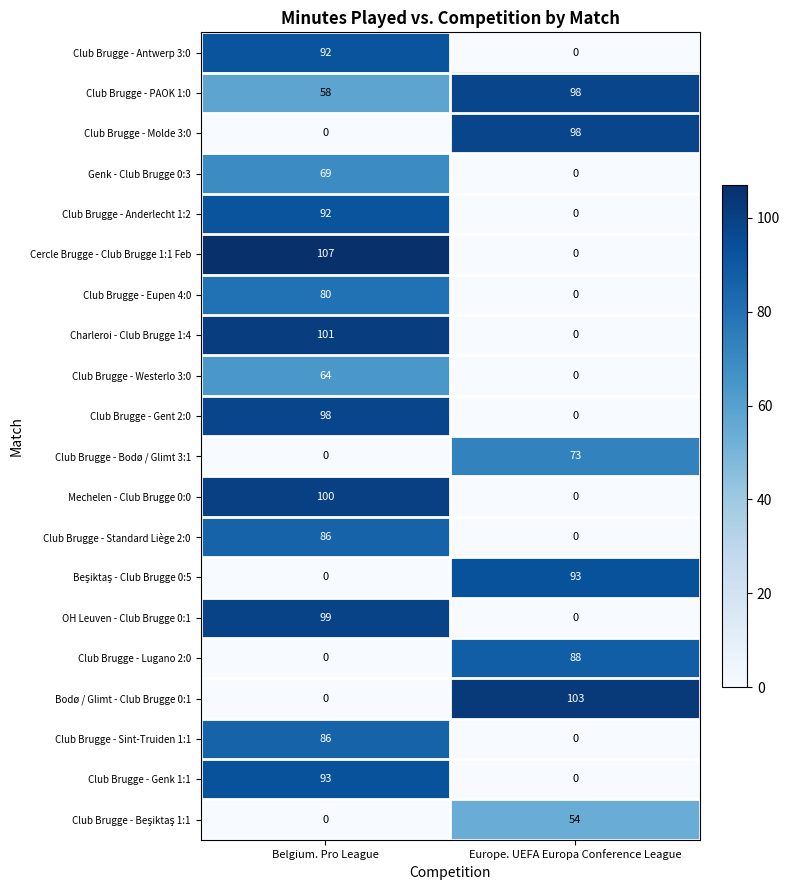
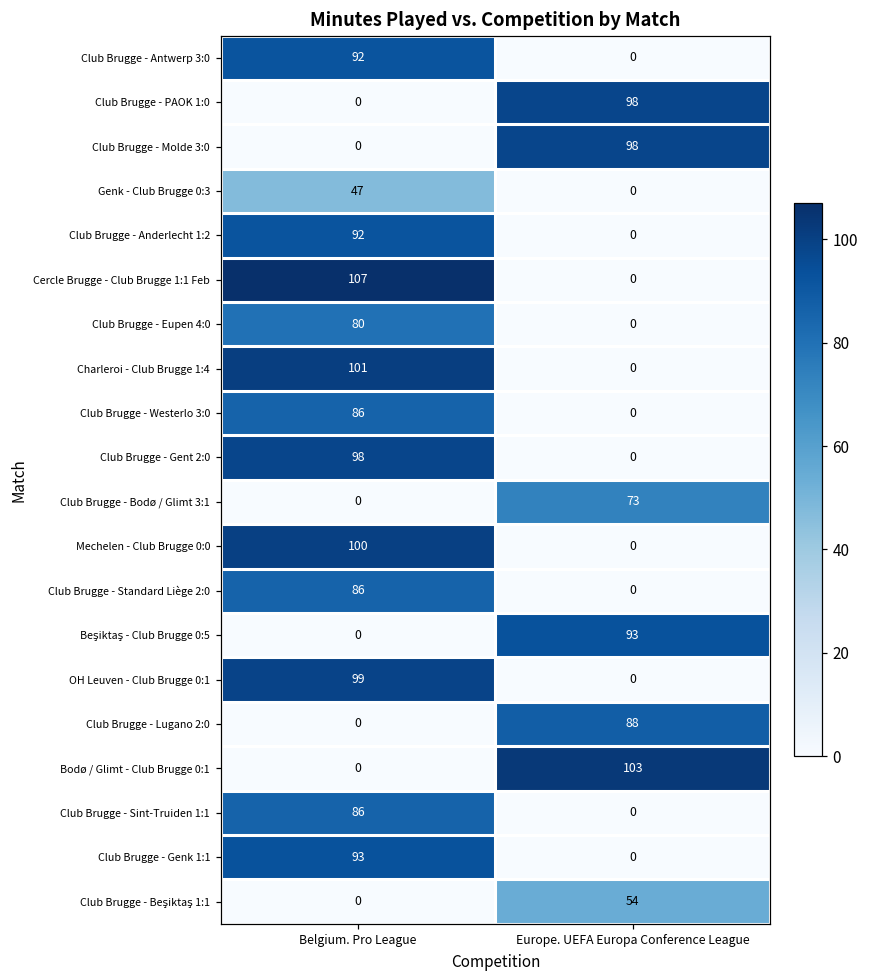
  {
    "Club Brugge - Antwerp 3:0": {
      "Belgium. Pro League": 92,
      "Europe. UEFA Europa Conference League": 0
    },
    "Club Brugge - PAOK 1:0": {
-     "Belgium. Pro League": 58,
+     "Belgium. Pro League": 0,
      "Europe. UEFA Europa Conference League": 98
    },
    "Club Brugge - Molde 3:0": {
      "Belgium. Pro League": 0,
      "Europe. UEFA Europa Conference League": 98
    },
    "Genk - Club Brugge 0:3": {
-     "Belgium. Pro League": 69,
+     "Belgium. Pro League": 47,
      "Europe. UEFA Europa Conference League": 0
    },
    "Club Brugge - Anderlecht 1:2": {
      "Belgium. Pro League": 92,
      "Europe. UEFA Europa Conference League": 0
    },
    "Cercle Brugge - Club Brugge 1:1 Feb": {
      "Belgium. Pro League": 107,
      "Europe. UEFA Europa Conference League": 0
    },
    "Club Brugge - Eupen 4:0": {
      "Belgium. Pro League": 80,
      "Europe. UEFA Europa Conference League": 0
    },
    "Charleroi - Club Brugge 1:4": {
      "Belgium. Pro League": 101,
      "Europe. UEFA Europa Conference League": 0
    },
    "Club Brugge - Westerlo 3:0": {
-     "Belgium. Pro League": 64,
+     "Belgium. Pro League": 86,
      "Europe. UEFA Europa Conference League": 0
    },
    "Club Brugge - Gent 2:0": {
      "Belgium. Pro League": 98,
      "Europe. UEFA Europa Conference League": 0
    },
    "Club Brugge - Bodø / Glimt 3:1": {
      "Belgium. Pro League": 0,
      "Europe. UEFA Europa Conference League": 73
    },
    "Mechelen - Club Brugge 0:0": {
      "Belgium. Pro League": 100,
      "Europe. UEFA Europa Conference League": 0
    },
    "Club Brugge - Standard Liège 2:0": {
      "Belgium. Pro League": 86,
      "Europe. UEFA Europa Conference League": 0
    },
    "Beşiktaş - Club Brugge 0:5": {
      "Belgium. Pro League": 0,
      "Europe. UEFA Europa Conference League": 93
    },
    "OH Leuven - Club Brugge 0:1": {
      "Belgium. Pro League": 99,
      "Europe. UEFA Europa Conference League": 0
    },
    "Club Brugge - Lugano 2:0": {
      "Belgium. Pro League": 0,
      "Europe. UEFA Europa Conference League": 88
    },
    "Bodø / Glimt - Club Brugge 0:1": {
      "Belgium. Pro League": 0,
      "Europe. UEFA Europa Conference League": 103
    },
    "Club Brugge - Sint-Truiden 1:1": {
      "Belgium. Pro League": 86,
      "Europe. UEFA Europa Conference League": 0
    },
    "Club Brugge - Genk 1:1": {
      "Belgium. Pro League": 93,
      "Europe. UEFA Europa Conference League": 0
    },
    "Club Brugge - Beşiktaş 1:1": {
      "Belgium. Pro League": 0,
      "Europe. UEFA Europa Conference League": 54
    }
  }
